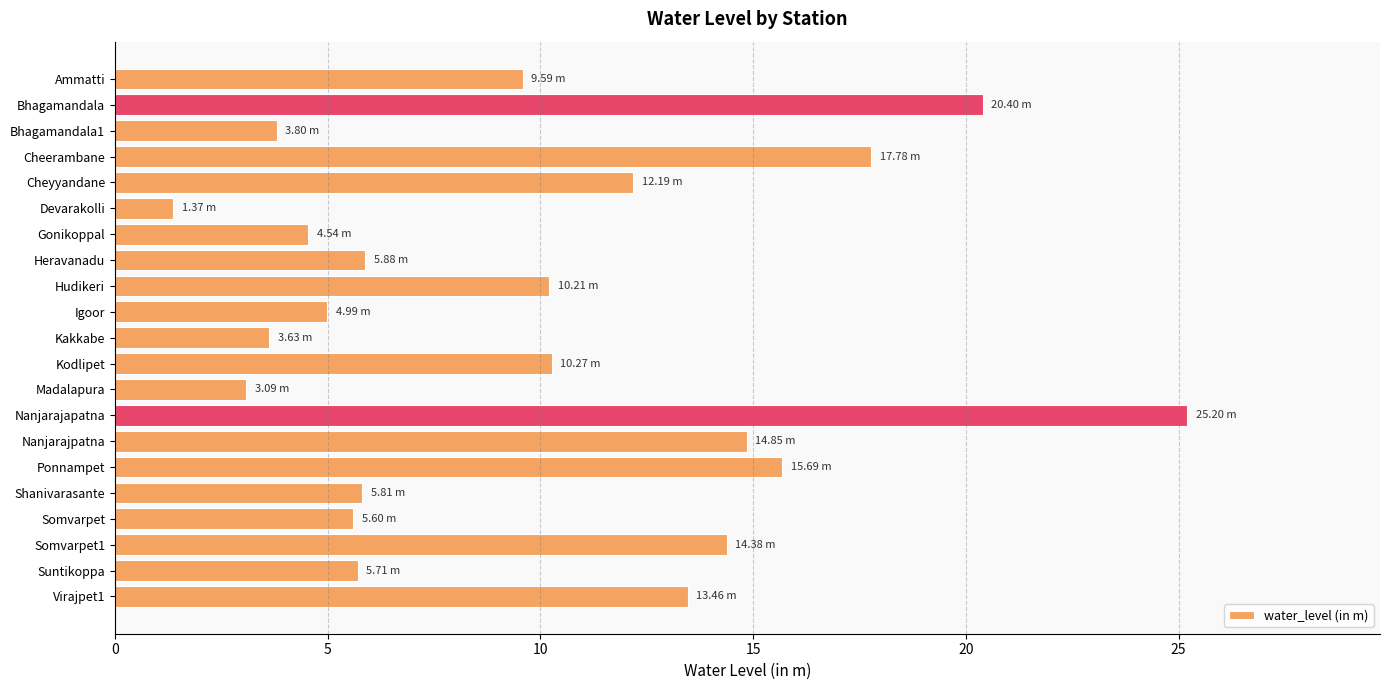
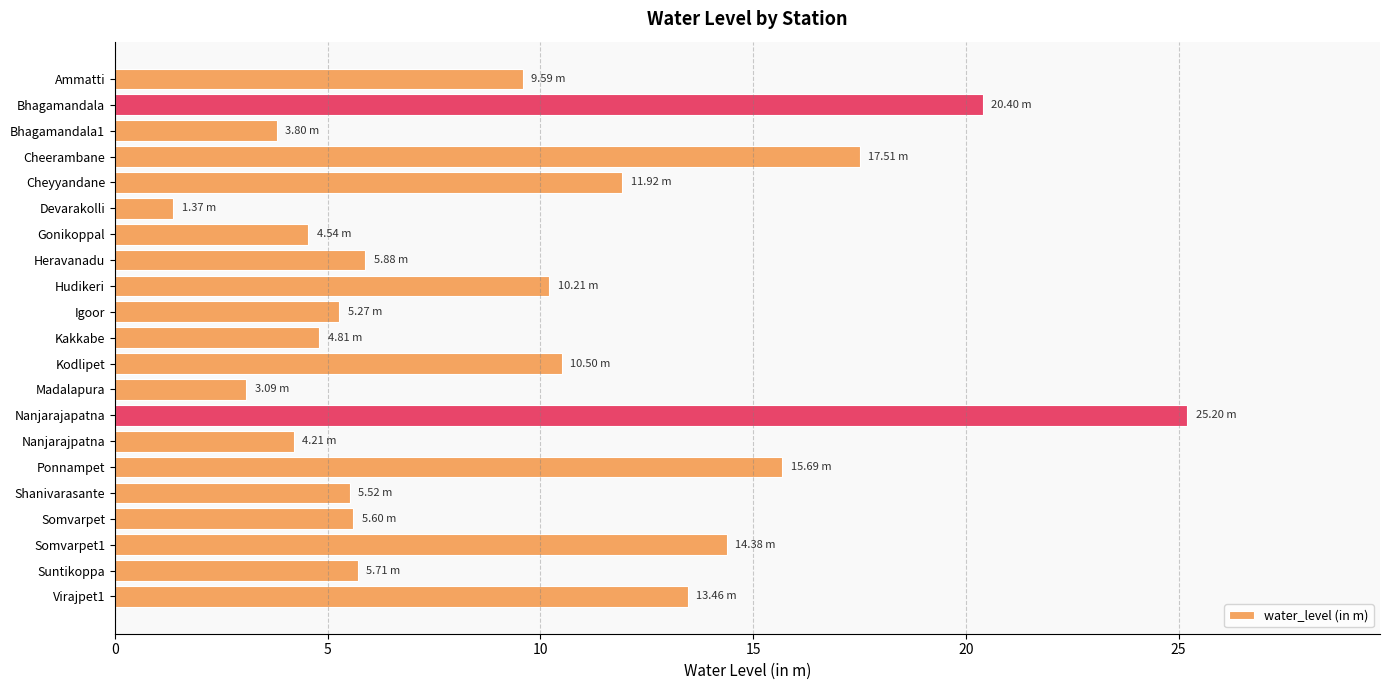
  {
    "Ammatti": 9.59,
    "Bhagamandala": 20.40,
    "Bhagamandala1": 3.80,
-   "Cheerambane": 17.78,
-   "Cheyyandane": 12.19,
+   "Cheerambane": 17.51,
+   "Cheyyandane": 11.92,
    "Devarakolli": 1.37,
    "Gonikoppal": 4.54,
    "Heravanadu": 5.88,
    "Hudikeri": 10.21,
-   "Igoor": 4.99,
-   "Kakkabe": 3.63,
-   "Kodlipet": 10.27,
+   "Igoor": 5.27,
+   "Kakkabe": 4.81,
+   "Kodlipet": 10.50,
    "Madalapura": 3.09,
    "Nanjarajapatna": 25.20,
-   "Nanjarajpatna": 14.85,
+   "Nanjarajpatna": 4.21,
    "Ponnampet": 15.69,
-   "Shanivarasante": 5.81,
+   "Shanivarasante": 5.52,
    "Somvarpet": 5.60,
    "Somvarpet1": 14.38,
    "Suntikoppa": 5.71,
    "Virajpet1": 13.46
  }
